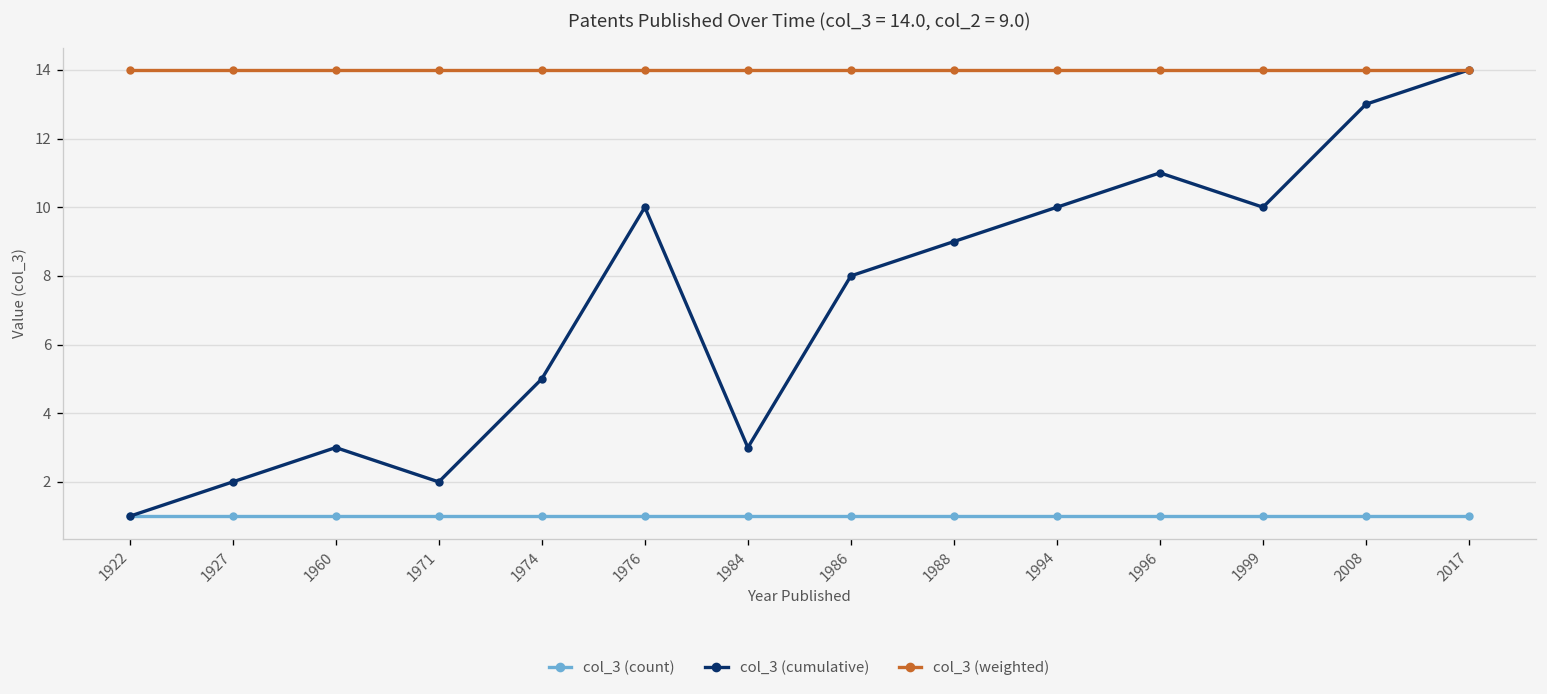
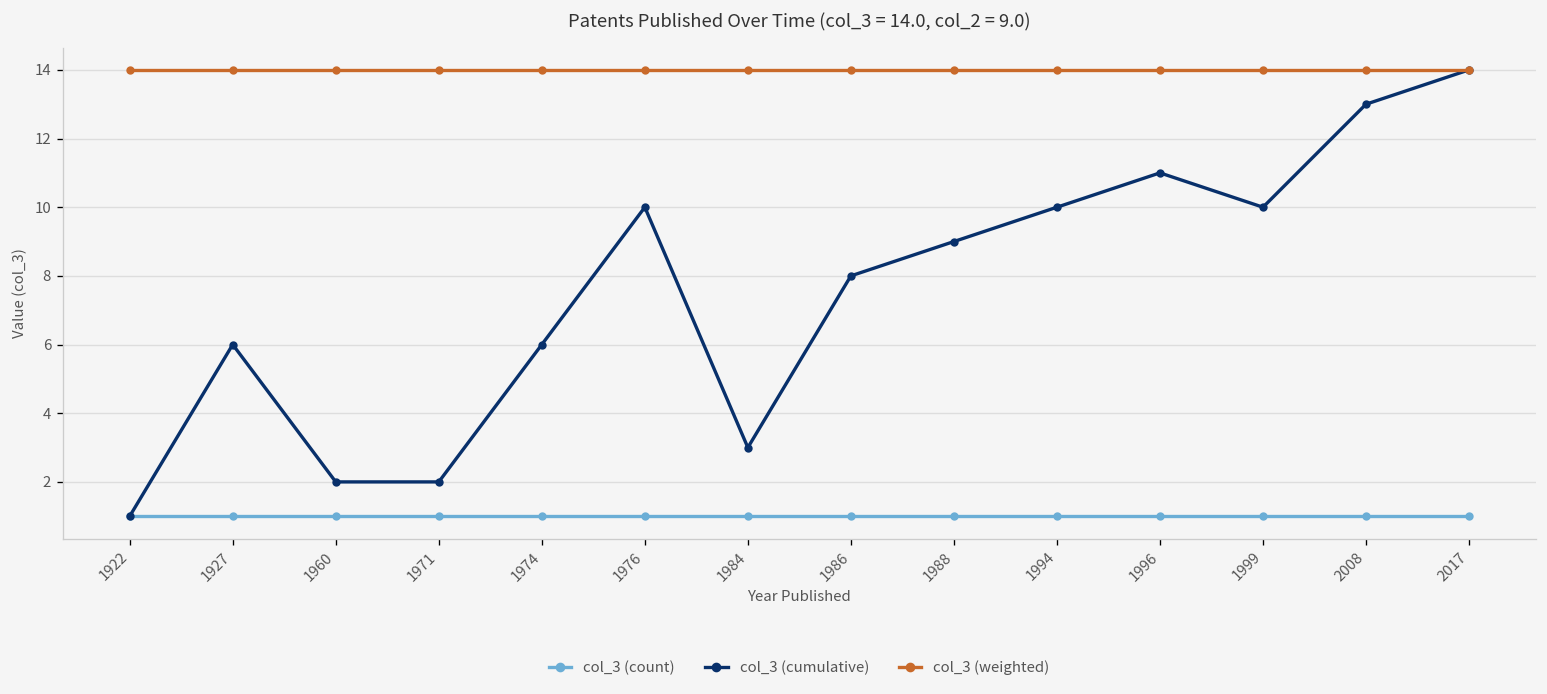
  {
    "col_3 (count)": {
      "1927": 1,
      "1960": 1,
      "1971": 1,
      "1974": 1,
      "1976": 1,
      "1984": 1,
      "1986": 1,
      "1988": 1,
      "1994": 1,
      "1996": 1,
      "1999": 1,
      "2008": 1,
      "2017": 1
    },
    "col_3 (cumulative)": {
-     "1927": 2,
-     "1960": 3,
+     "1927": 6,
+     "1960": 2,
      "1971": 2,
-     "1974": 5,
+     "1974": 6,
      "1976": 10,
      "1984": 3,
      "1986": 8,
      "1988": 9,
      "1994": 10,
      "1996": 11,
      "1999": 10,
      "2008": 13
    },
    "col_3 (weighted)": {
      "1922": 14,
      "1927": 14,
      "1960": 14,
      "1971": 14,
      "1974": 14,
      "1976": 14,
      "1984": 14,
      "1986": 14,
      "1988": 14,
      "1994": 14,
      "1996": 14,
      "1999": 14,
      "2008": 14
    }
  }
